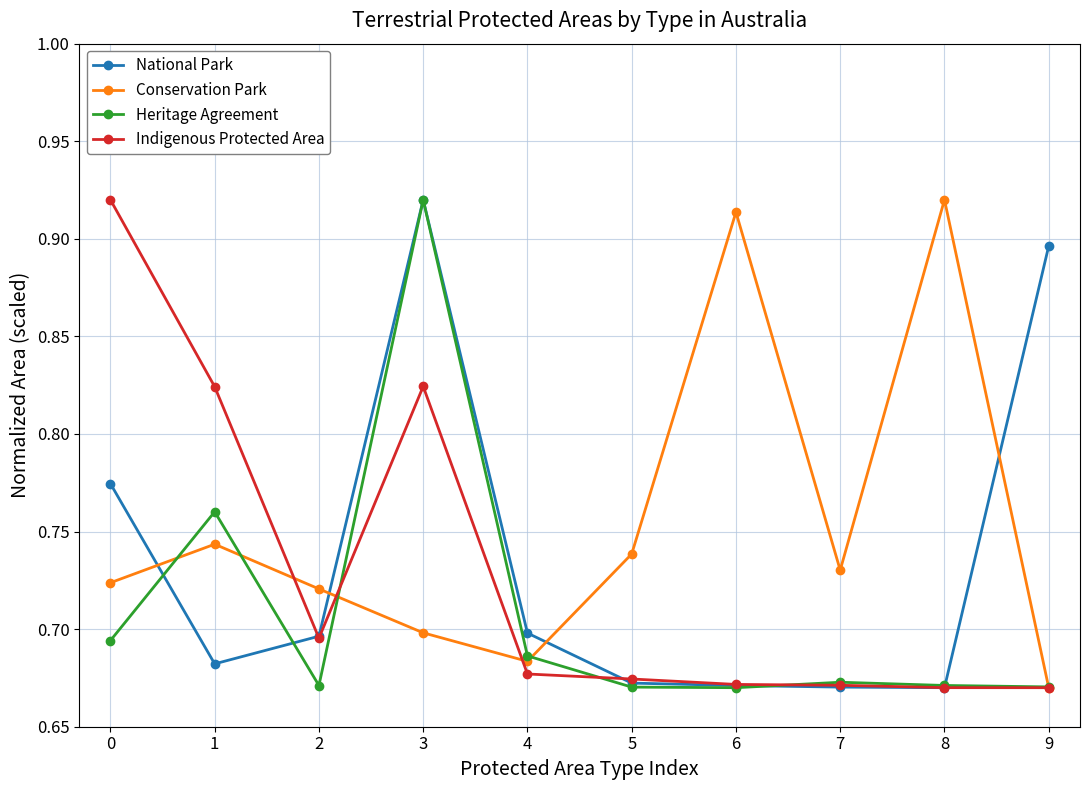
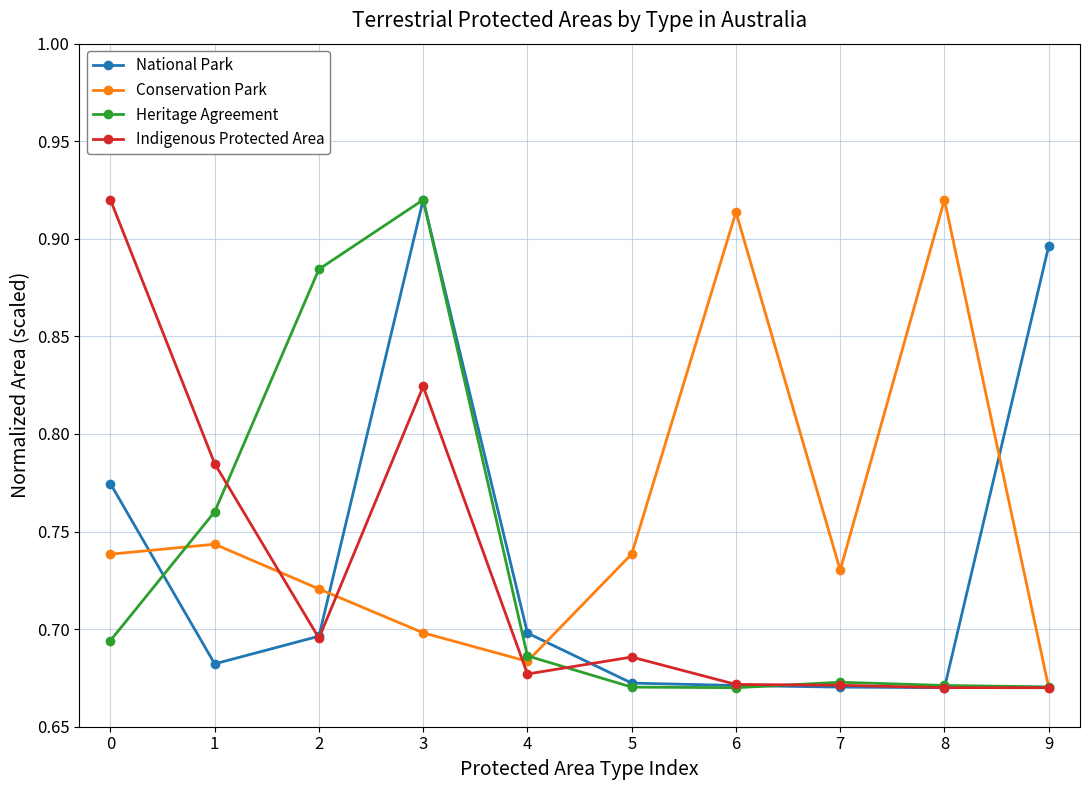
  {
    "National Park": {
      "0": 0.775,
      "1": 0.682,
      "4": 0.698,
      "5": 0.672,
      "9": 0.896
    },
    "Conservation Park": {
-     "0": 0.724,
+     "0": 0.738,
      "1": 0.744,
      "2": 0.721,
      "3": 0.698,
      "4": 0.683,
      "5": 0.739,
      "6": 0.914,
      "7": 0.730,
      "8": 0.920
    },
    "Heritage Agreement": {
      "0": 0.694,
      "1": 0.760,
-     "2": 0.671,
+     "2": 0.884,
      "4": 0.686,
      "5": 0.670,
      "7": 0.673
    },
    "Indigenous Protected Area": {
      "0": 0.920,
-     "1": 0.824,
+     "1": 0.785,
      "3": 0.824,
      "4": 0.677,
-     "5": 0.674
+     "5": 0.686
    }
  }
